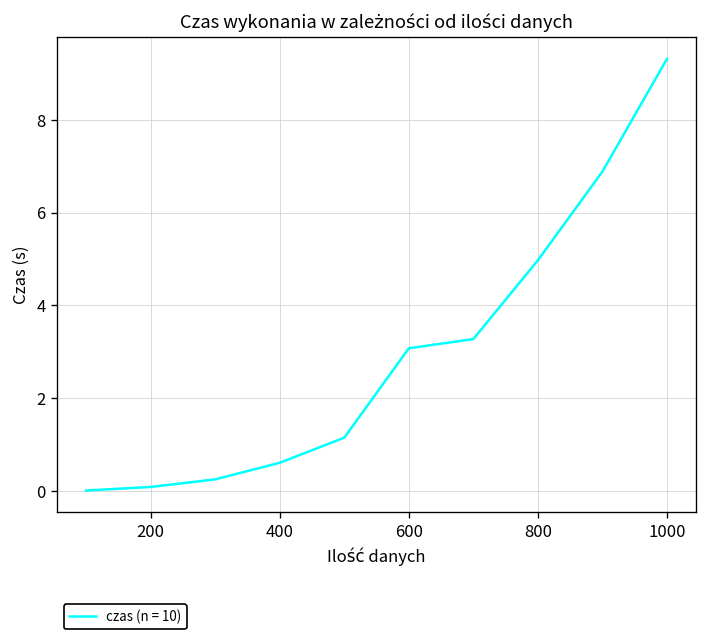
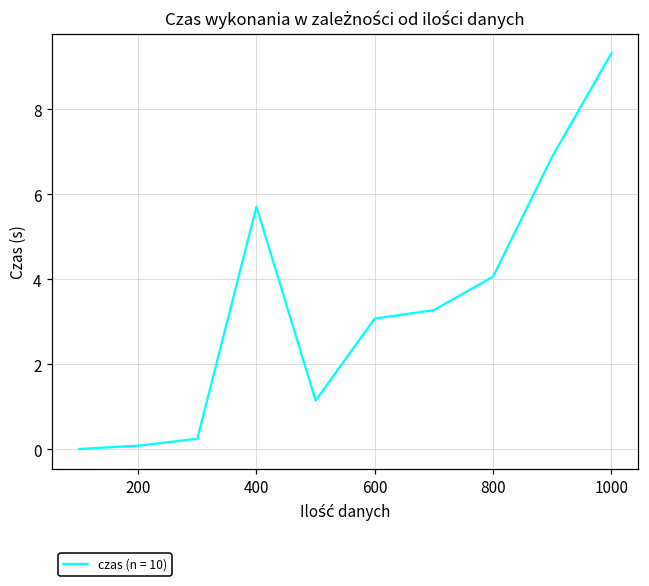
  {
    "200": 0.1,
-   "400": 0.6,
+   "400": 5.7,
    "600": 3.1,
-   "800": 5.0,
+   "800": 4.1,
    "1000": 9.3
  }
